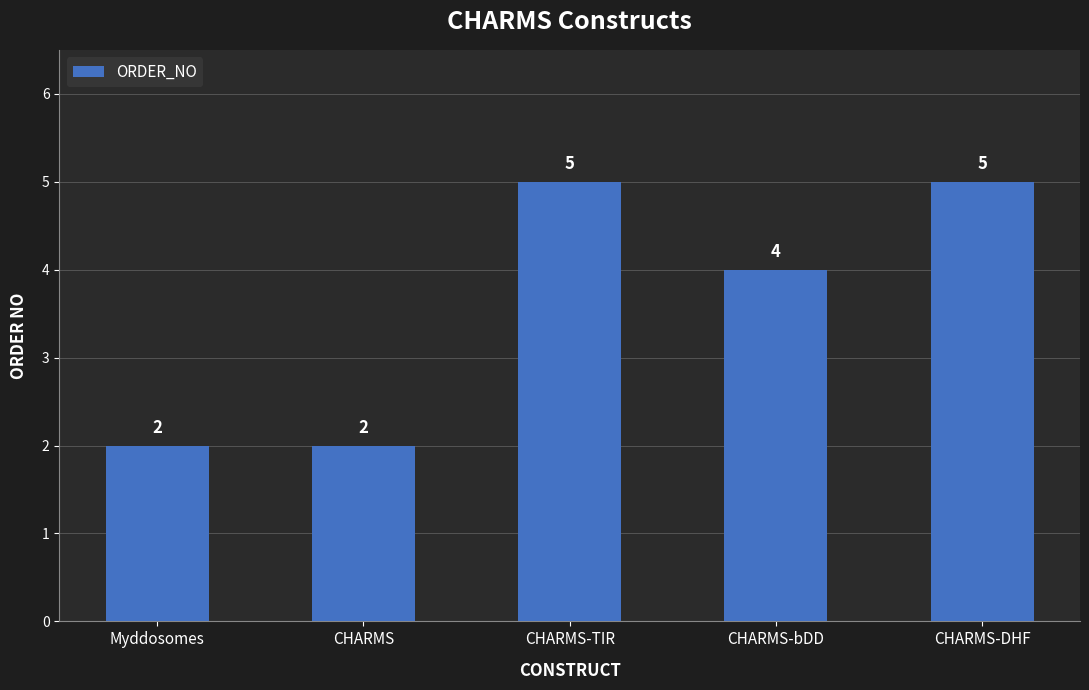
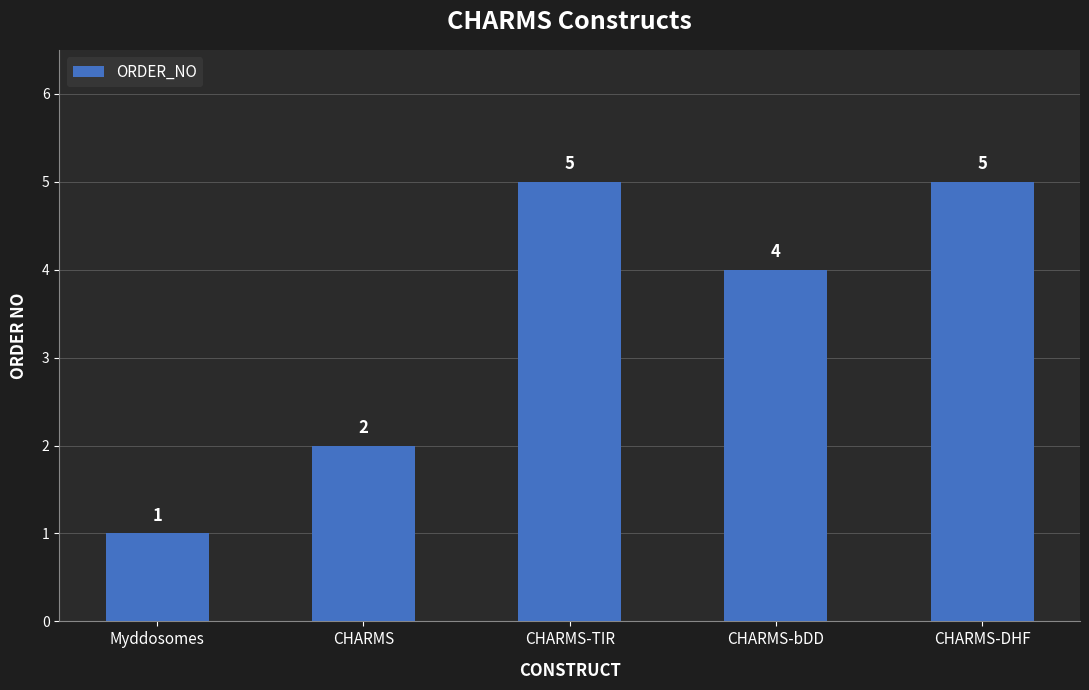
  {
-   "Myddosomes": 2,
+   "Myddosomes": 1,
    "CHARMS": 2,
    "CHARMS-TIR": 5,
    "CHARMS-bDD": 4,
    "CHARMS-DHF": 5
  }
